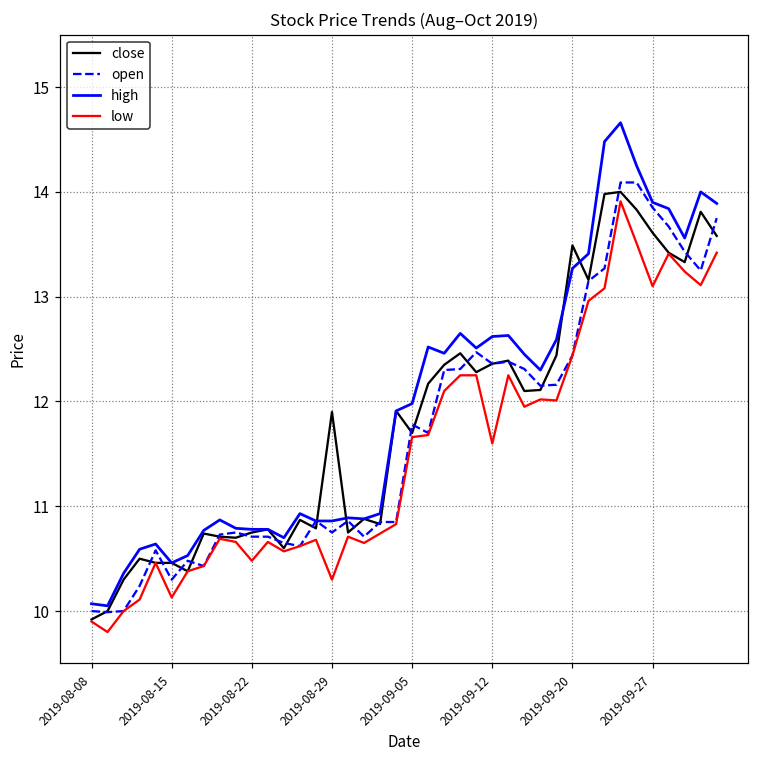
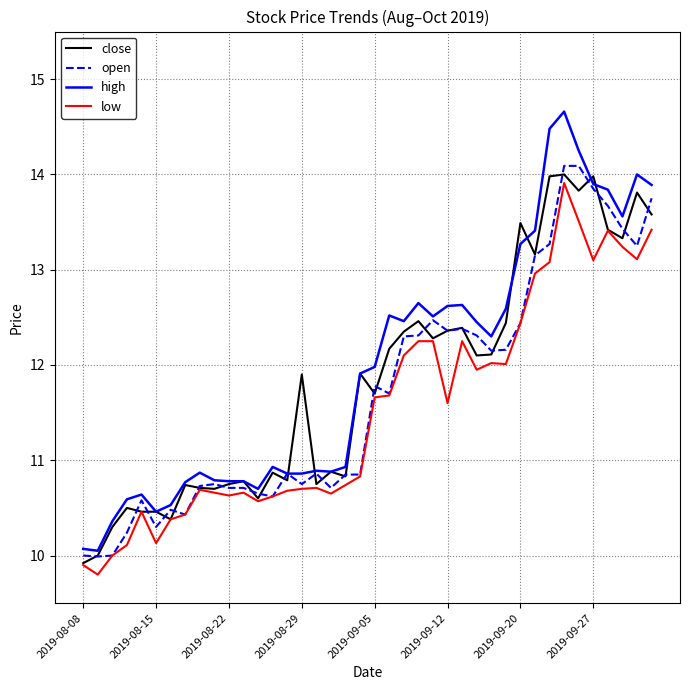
  {
    "close": {
      "2019-08-22": 10.8,
      "2019-08-29": 11.9,
      "2019-09-05": 11.7,
      "2019-09-20": 13.5,
-     "2019-09-27": 13.6
+     "2019-09-27": 14.0
    },
    "low": {
      "2019-08-15": 10.1,
-     "2019-08-22": 10.5,
-     "2019-08-29": 10.3,
+     "2019-08-22": 10.6,
+     "2019-08-29": 10.7,
      "2019-09-05": 11.7,
      "2019-09-12": 11.6,
      "2019-09-27": 13.1
    }
  }
